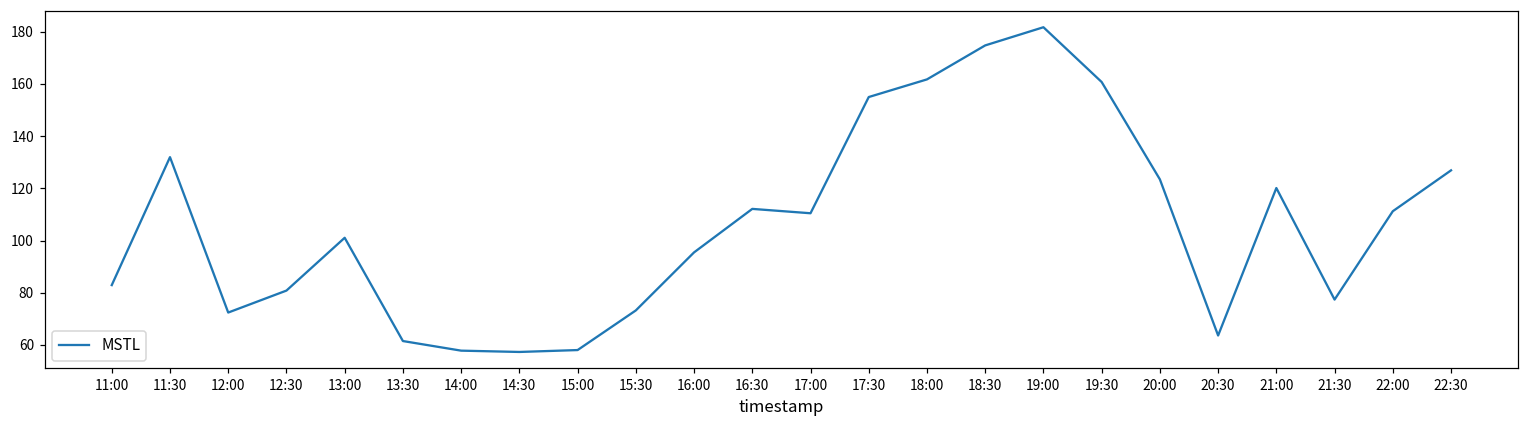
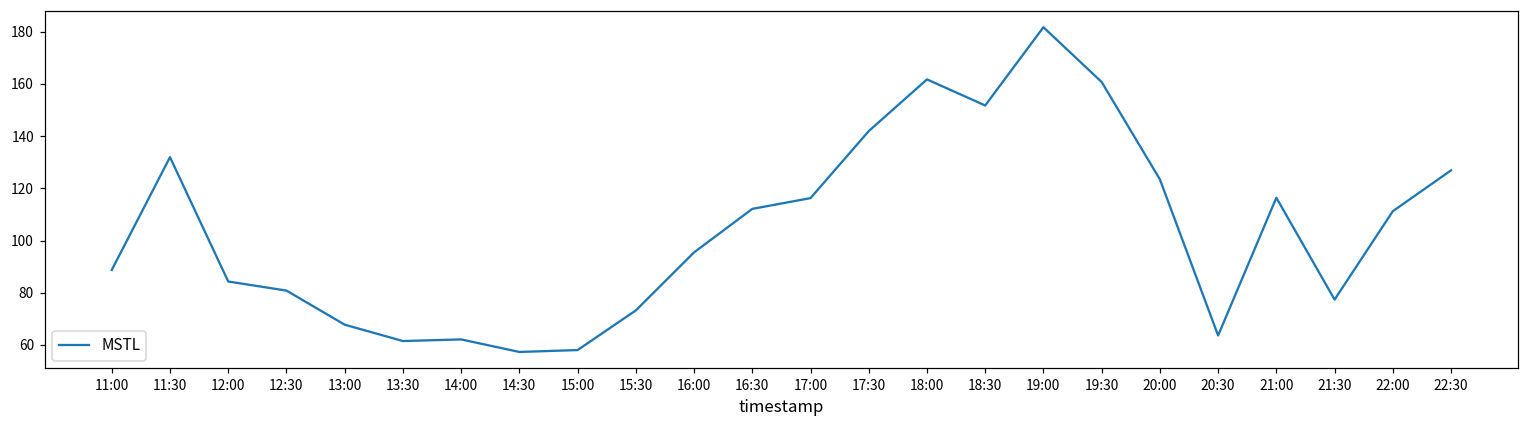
  {
-   "11:00": 83,
+   "11:00": 89,
    "11:30": 132,
-   "12:00": 72,
+   "12:00": 84,
    "12:30": 81,
-   "13:00": 101,
+   "13:00": 68,
    "13:30": 61,
-   "14:00": 58,
+   "14:00": 62,
    "14:30": 57,
    "15:00": 58,
    "15:30": 73,
    "16:00": 95,
    "16:30": 112,
-   "17:00": 110,
-   "17:30": 155,
+   "17:00": 116,
+   "17:30": 142,
    "18:00": 162,
-   "18:30": 175,
+   "18:30": 152,
    "19:00": 182,
    "19:30": 161,
    "20:00": 123,
    "20:30": 64,
-   "21:00": 120,
+   "21:00": 116,
    "21:30": 77,
    "22:00": 111,
    "22:30": 127
  }
